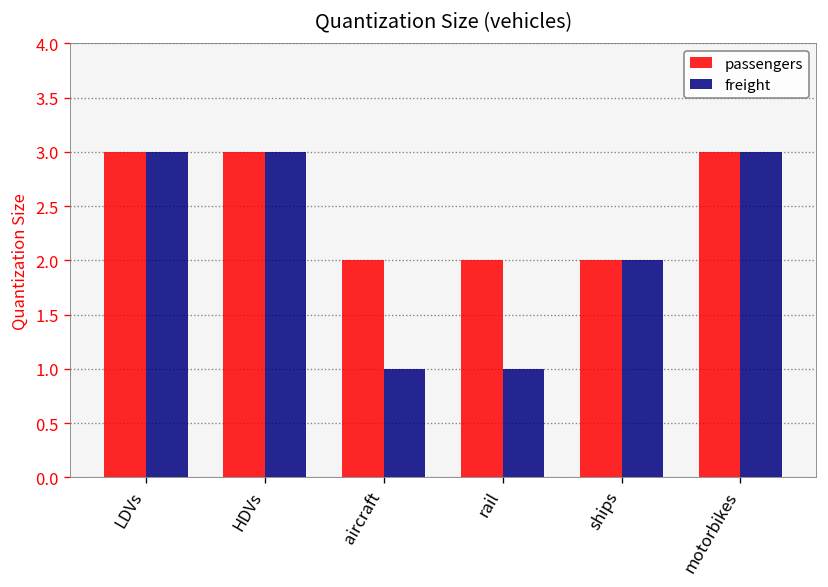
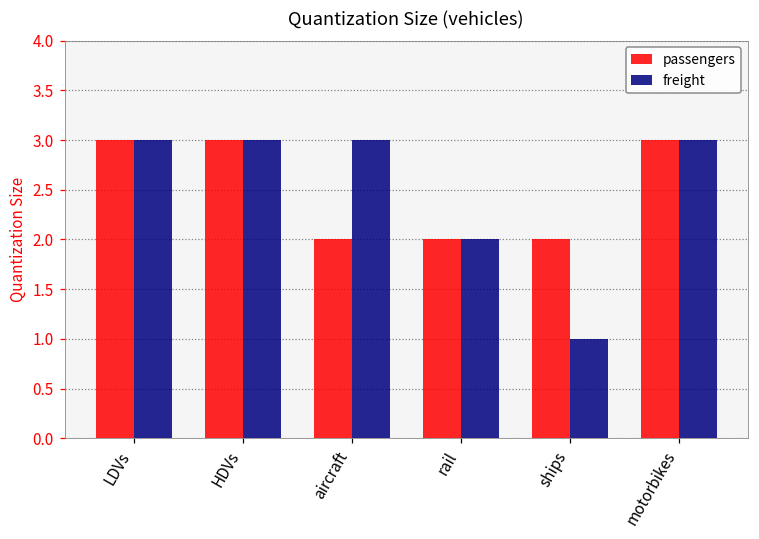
  {
    "passengers": {
      "LDVs": 3,
      "HDVs": 3,
      "aircraft": 2,
      "rail": 2,
      "ships": 2,
      "motorbikes": 3
    },
    "freight": {
      "LDVs": 3,
      "HDVs": 3,
-     "aircraft": 1,
-     "rail": 1,
-     "ships": 2,
+     "aircraft": 3,
+     "rail": 2,
+     "ships": 1,
      "motorbikes": 3
    }
  }
